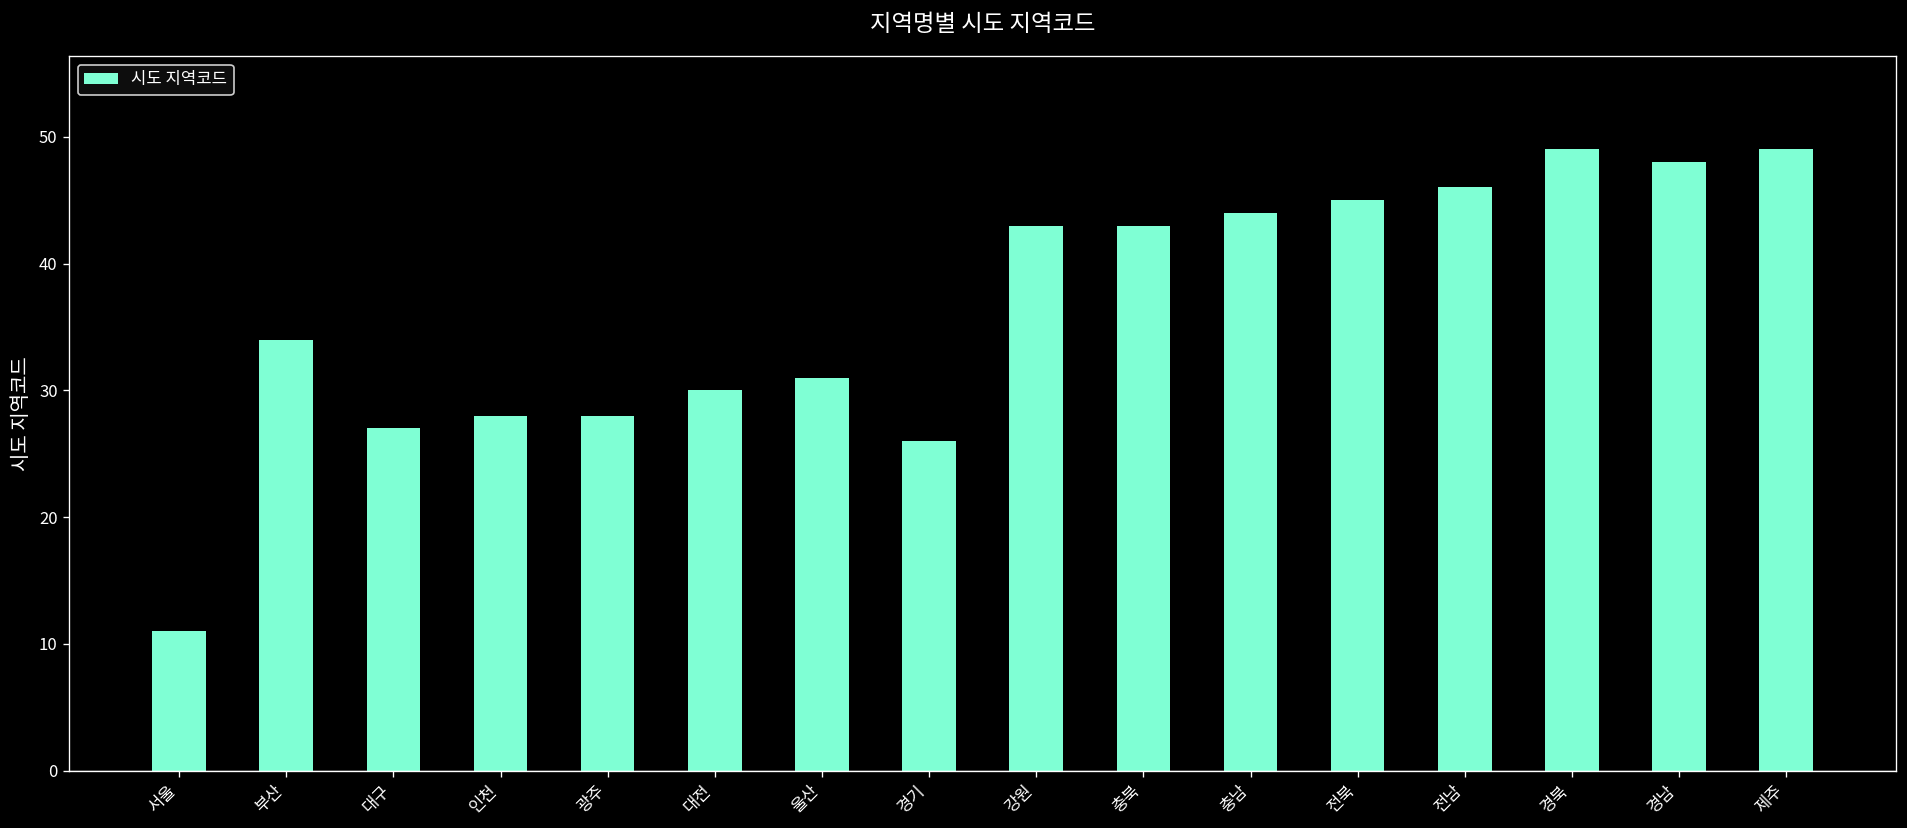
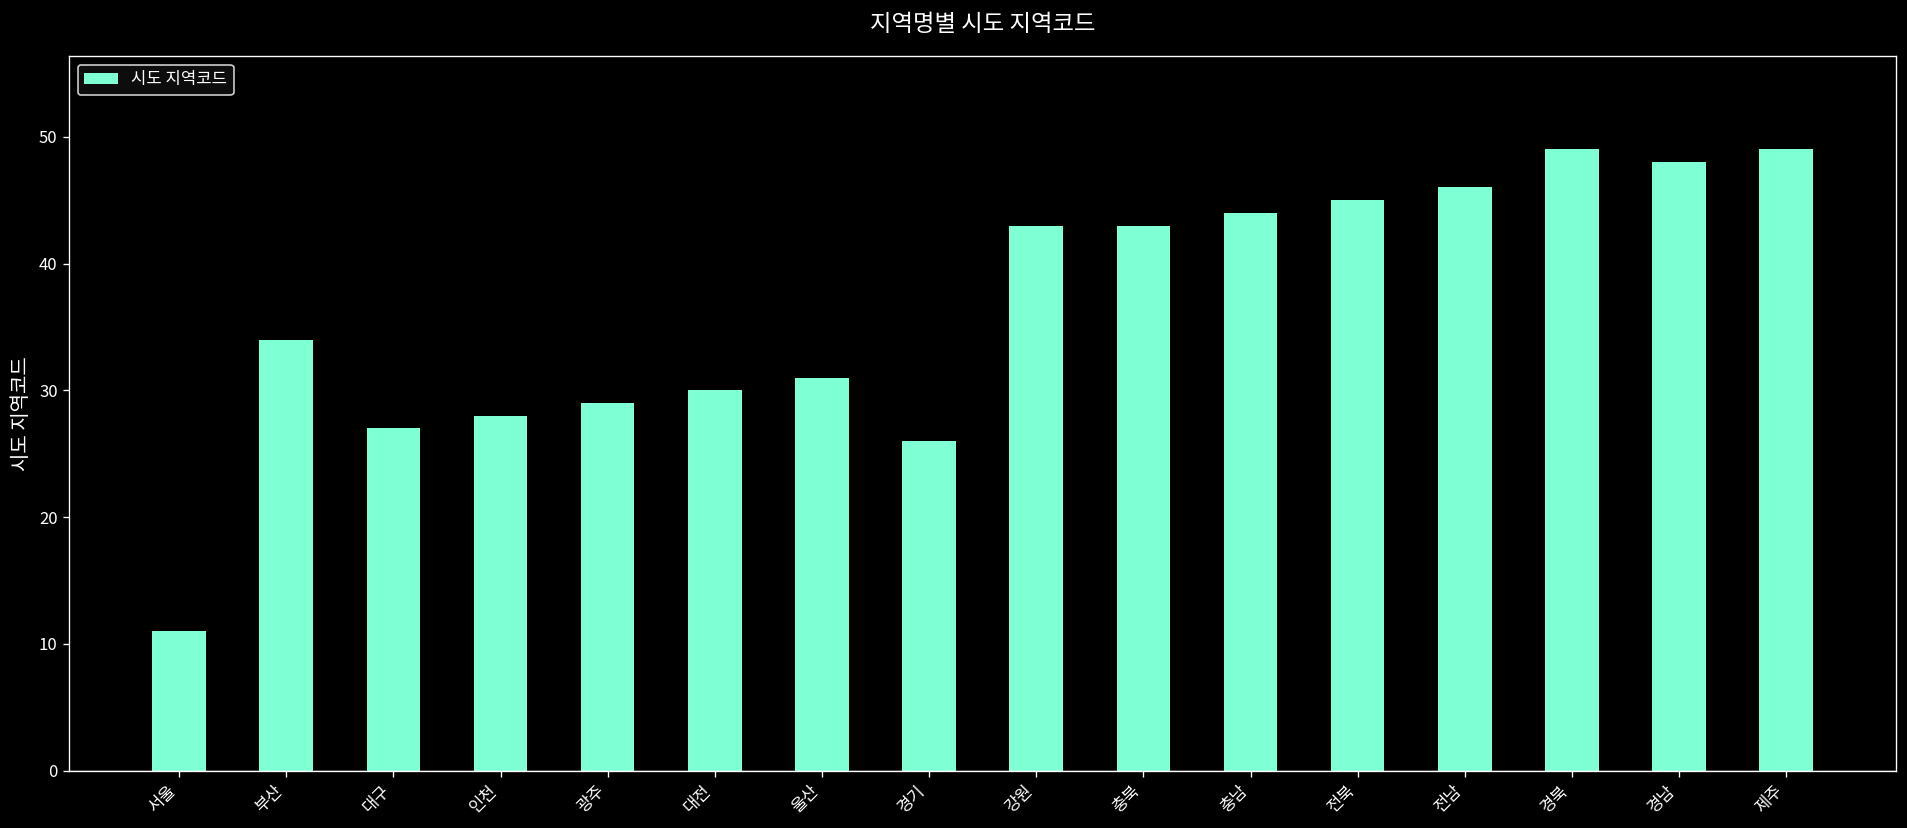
  {
    "서울": 11,
    "부산": 34,
    "대구": 27,
    "인천": 28,
-   "광주": 28,
+   "광주": 29,
    "대전": 30,
    "울산": 31,
    "경기": 26,
    "강원": 43,
    "충북": 43,
    "충남": 44,
    "전북": 45,
    "전남": 46,
    "경북": 49,
    "경남": 48,
    "제주": 49
  }
